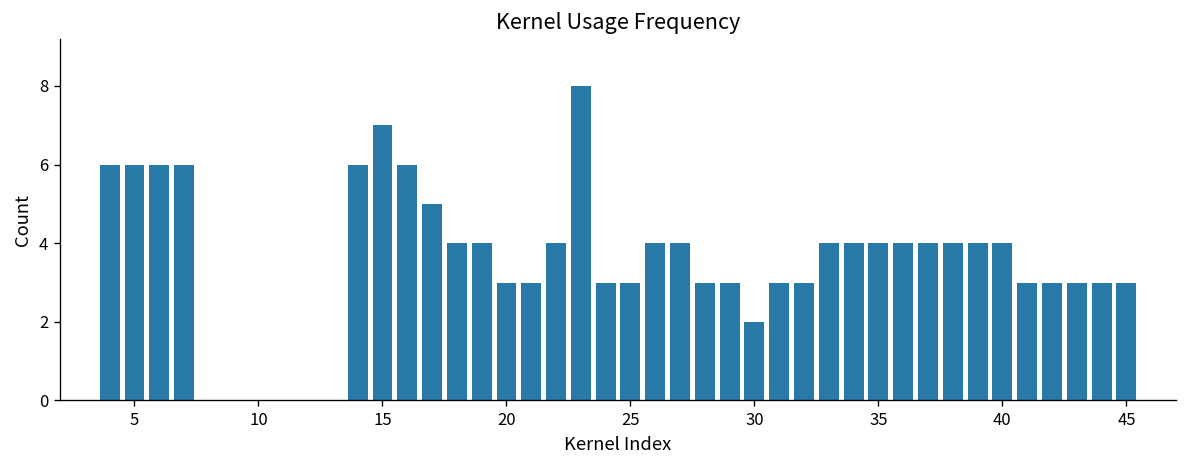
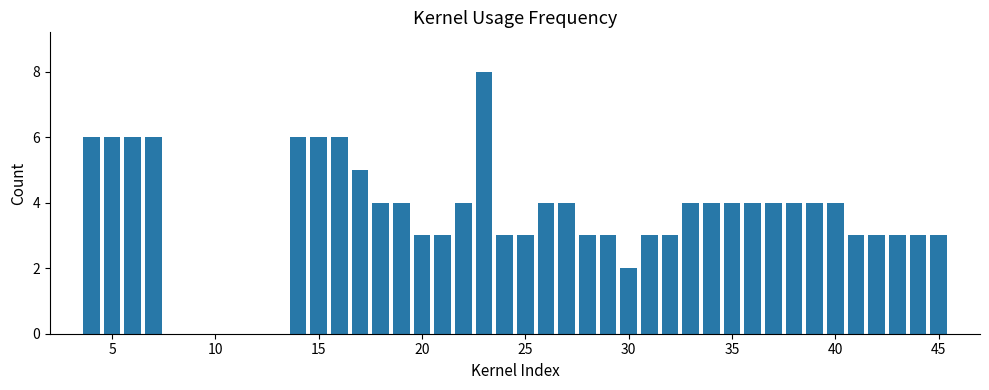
  {
    "5": 6,
-   "15": 7,
+   "15": 6,
    "20": 3,
    "25": 3,
    "30": 2,
    "35": 4,
    "40": 4,
    "45": 3
  }
